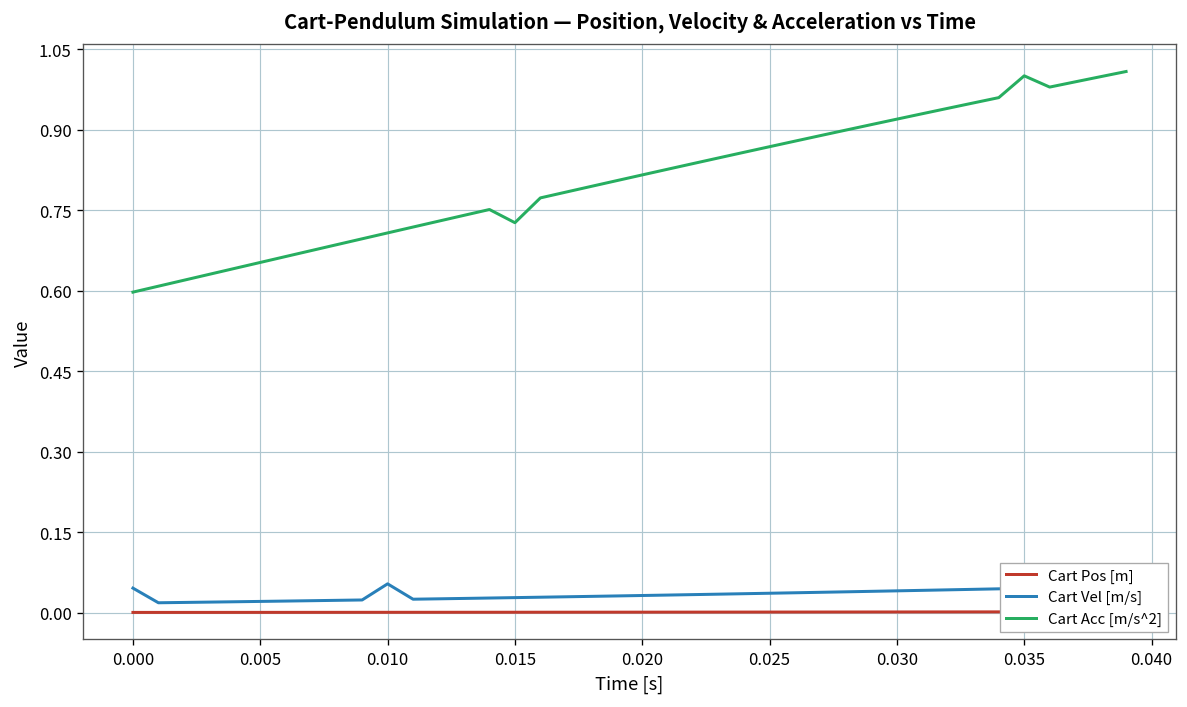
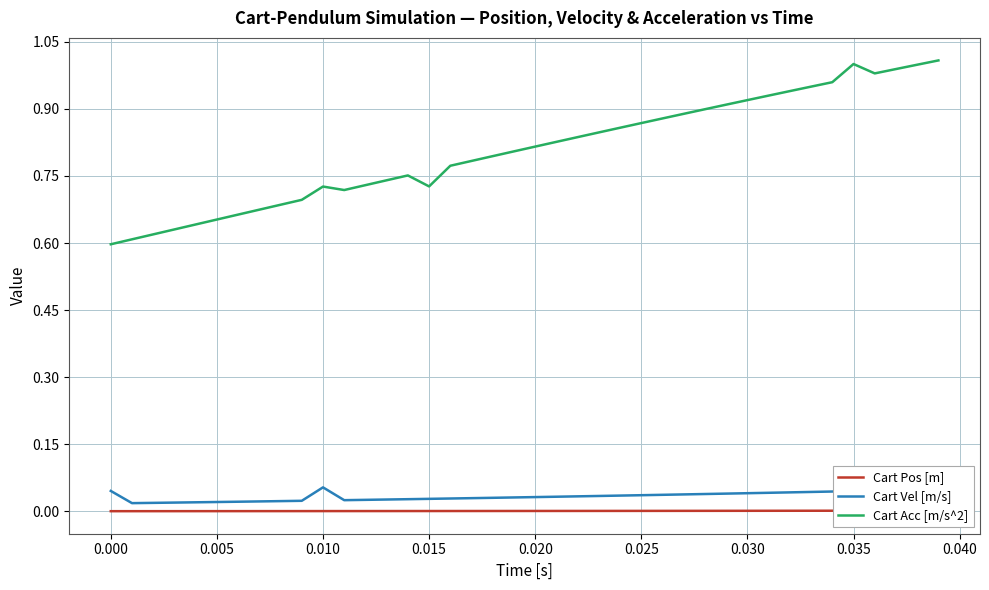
  {
    "Cart Pos [m]": {
      "0.000": 0.00,
      "0.005": 0.00,
      "0.010": 0.00,
      "0.015": 0.00,
      "0.020": 0.00,
      "0.025": 0.00,
      "0.030": 0.00
    },
    "Cart Vel [m/s]": {
      "0.000": 0.05,
      "0.005": 0.02,
      "0.010": 0.05,
      "0.015": 0.03,
      "0.020": 0.03,
      "0.025": 0.04,
      "0.030": 0.04
    },
    "Cart Acc [m/s^2]": {
      "0.000": 0.60,
      "0.005": 0.65,
-     "0.010": 0.71,
+     "0.010": 0.73,
      "0.015": 0.73,
      "0.020": 0.82,
      "0.025": 0.87,
      "0.030": 0.92,
      "0.035": 1.00
    }
  }
